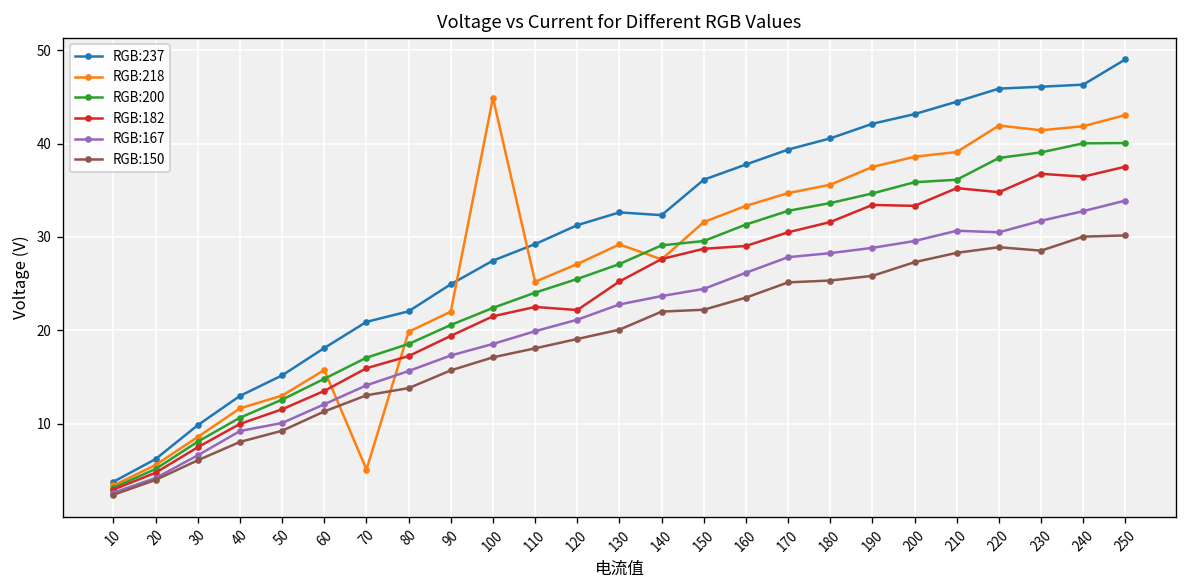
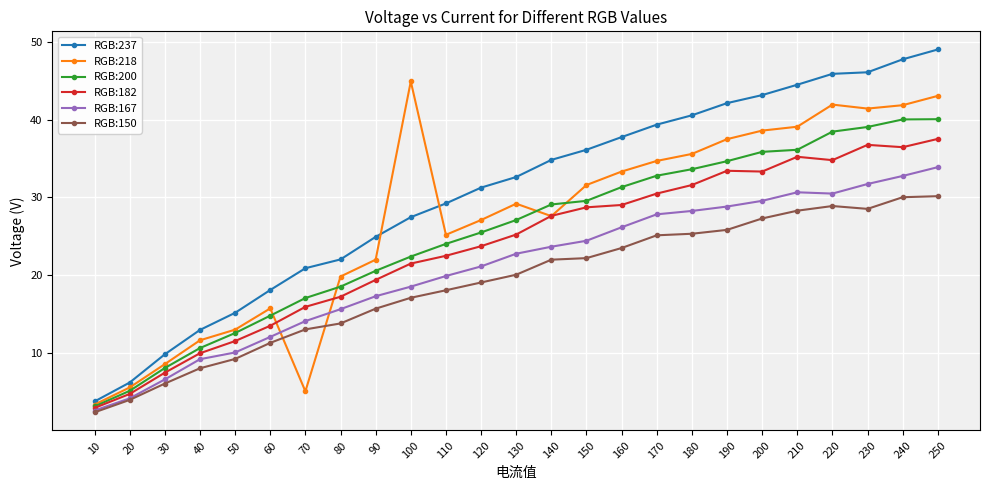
  {
    "RGB:237": {
      "10": 4,
      "20": 6,
      "30": 10,
      "40": 13,
      "50": 15,
      "60": 18,
      "70": 21,
      "80": 22,
      "90": 25,
      "100": 27,
      "110": 29,
      "120": 31,
      "130": 33,
-     "140": 32,
+     "140": 35,
      "150": 36,
      "160": 38,
      "170": 39,
      "180": 41,
      "190": 42,
      "200": 43,
      "210": 45,
      "220": 46,
      "230": 46,
-     "240": 46,
+     "240": 48,
      "250": 49
    },
    "RGB:218": {
      "20": 6,
      "30": 9,
      "40": 12,
      "50": 13,
      "60": 16,
      "70": 5,
      "80": 20,
      "90": 22,
      "100": 45,
      "110": 25,
      "120": 27,
      "130": 29,
      "150": 32,
      "160": 33,
      "170": 35,
      "180": 36,
      "190": 38,
      "200": 39,
      "210": 39,
      "220": 42,
      "230": 41,
      "240": 42,
      "250": 43
    },
    "RGB:200": {
      "20": 5,
      "30": 8,
      "40": 11,
      "50": 13,
      "60": 15,
      "70": 17,
      "80": 19,
      "90": 21,
      "100": 22,
      "110": 24,
      "120": 26,
      "130": 27,
      "140": 29,
      "150": 30,
      "160": 31,
      "170": 33,
      "180": 34,
      "190": 35,
      "200": 36,
      "210": 36,
      "220": 38,
      "230": 39,
      "240": 40,
      "250": 40
    },
    "RGB:182": {
      "20": 5,
      "30": 7,
      "40": 10,
      "50": 12,
      "60": 14,
      "70": 16,
      "80": 17,
      "90": 19,
      "100": 22,
      "110": 23,
-     "120": 22,
+     "120": 24,
      "130": 25,
      "150": 29,
      "160": 29,
      "170": 31,
      "180": 32,
      "190": 33,
      "200": 33,
      "210": 35,
      "220": 35,
      "230": 37,
      "240": 36,
      "250": 38
    },
    "RGB:167": {
      "30": 7,
      "40": 9,
      "50": 10,
      "60": 12,
      "70": 14,
      "80": 16,
      "90": 17,
      "100": 19,
      "110": 20,
      "120": 21,
      "130": 23,
      "140": 24,
      "150": 24,
      "160": 26,
      "170": 28,
      "180": 28,
      "190": 29,
      "200": 30,
      "210": 31,
      "220": 31,
      "230": 32,
      "240": 33,
      "250": 34
    },
    "RGB:150": {
      "30": 6,
      "40": 8,
      "50": 9,
      "60": 11,
      "70": 13,
      "80": 14,
      "90": 16,
      "100": 17,
      "110": 18,
      "120": 19,
      "130": 20,
      "140": 22,
      "150": 22,
      "160": 24,
      "170": 25,
      "180": 25,
      "190": 26,
      "200": 27,
      "210": 28,
      "220": 29,
      "230": 29,
      "240": 30,
      "250": 30
    }
  }
